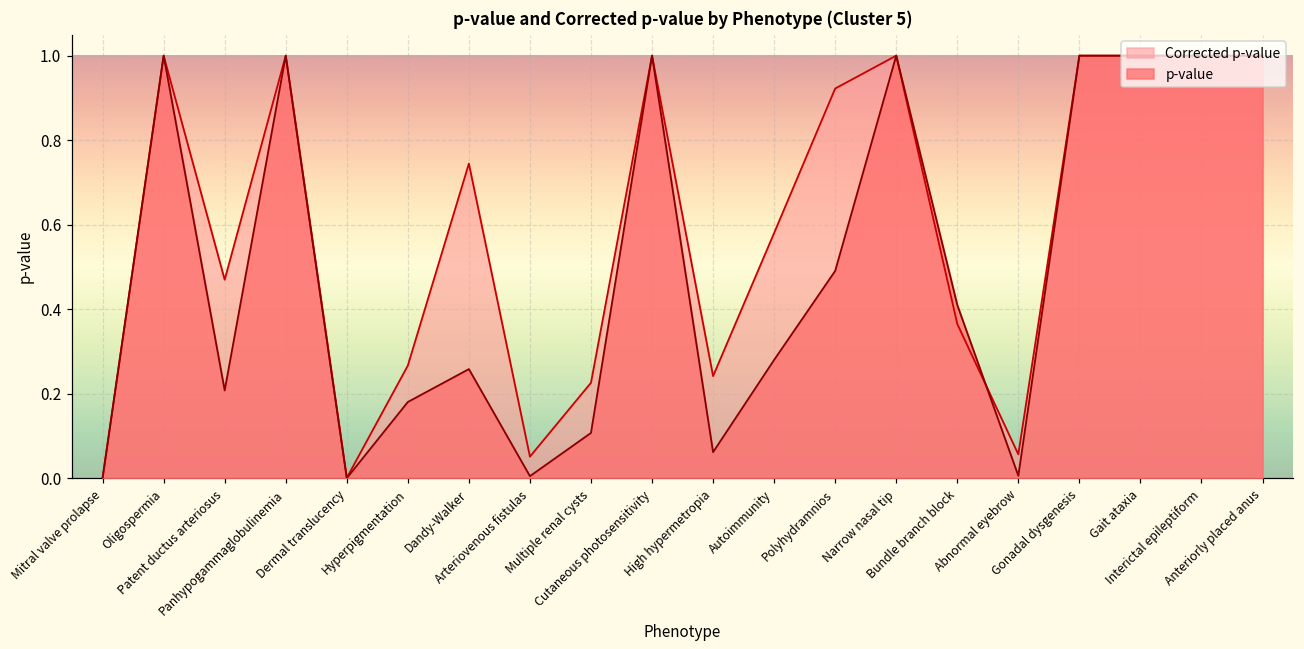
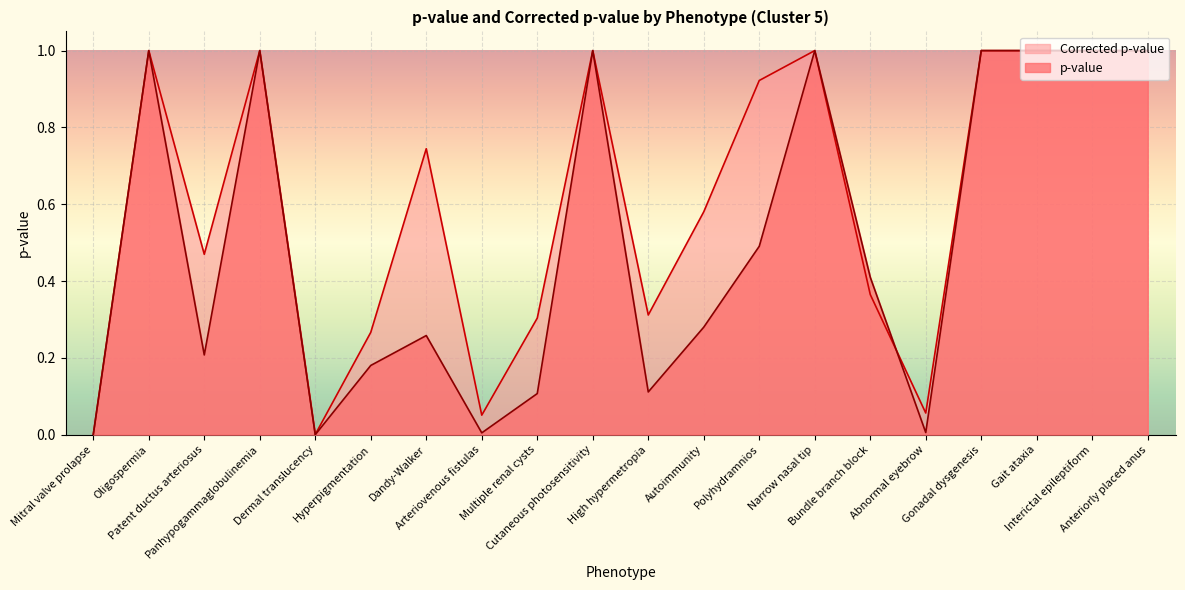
  {
    "Corrected p-value": {
      "Patent ductus arteriosus": 0.47,
      "Hyperpigmentation": 0.27,
      "Dandy-Walker": 0.74,
      "Arteriovenous fistulas": 0.05,
-     "Multiple renal cysts": 0.23,
-     "High hypermetropia": 0.24,
+     "Multiple renal cysts": 0.30,
+     "High hypermetropia": 0.31,
      "Autoimmunity": 0.58,
      "Polyhydramnios": 0.92,
      "Bundle branch block": 0.36,
      "Abnormal eyebrow": 0.06
    },
    "p-value": {
      "Patent ductus arteriosus": 0.21,
      "Hyperpigmentation": 0.18,
      "Dandy-Walker": 0.26,
      "Arteriovenous fistulas": 0.00,
      "Multiple renal cysts": 0.11,
-     "High hypermetropia": 0.06,
+     "High hypermetropia": 0.11,
      "Autoimmunity": 0.28,
      "Polyhydramnios": 0.49,
      "Bundle branch block": 0.41,
      "Abnormal eyebrow": 0.01
    }
  }
